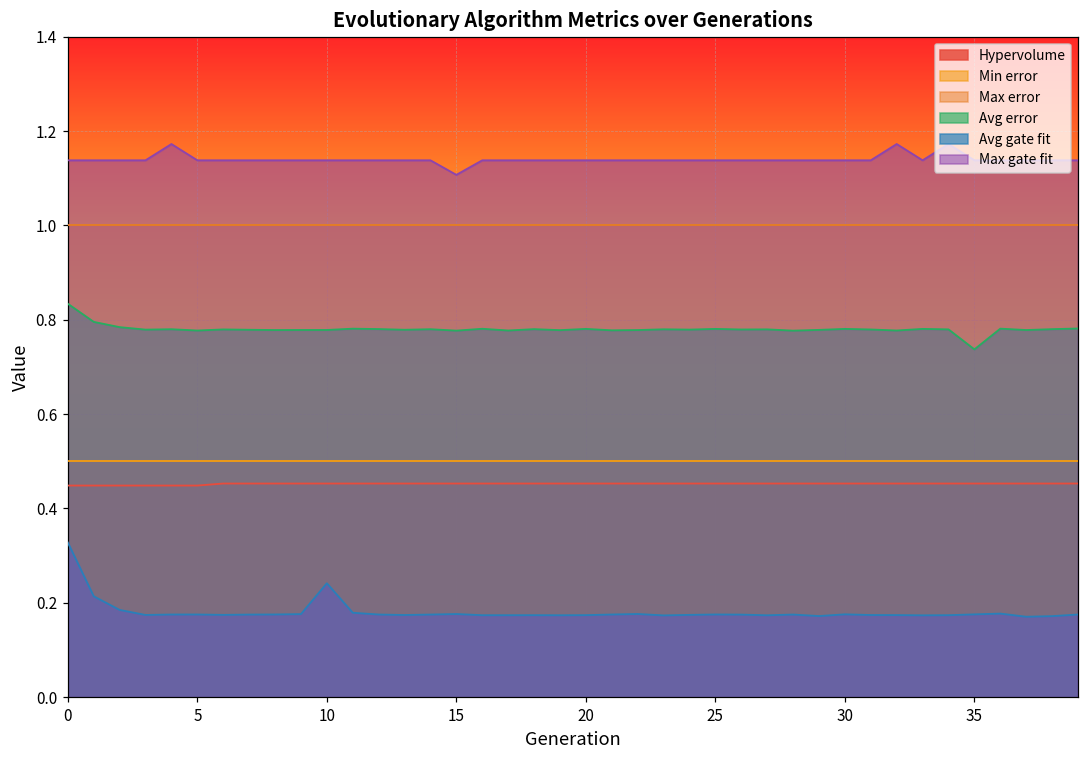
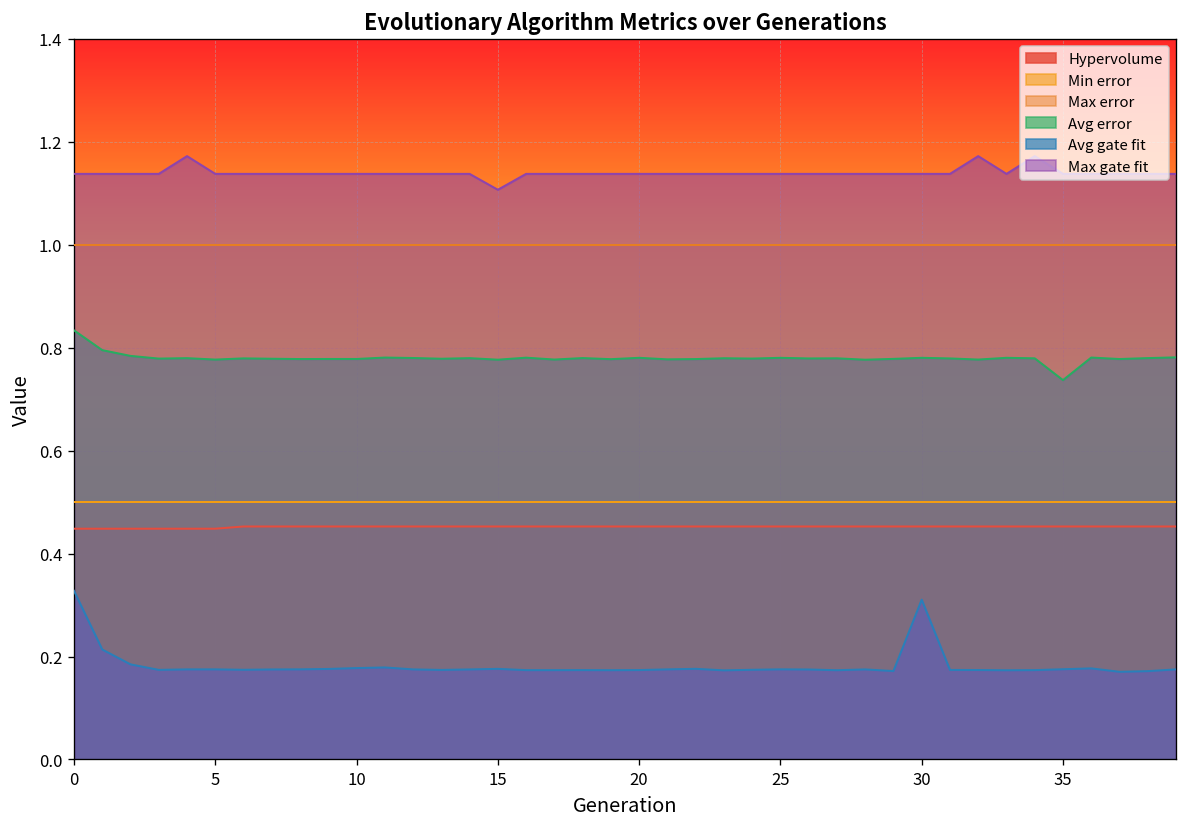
  {
    "Avg error": {
      "0": 0.83,
      "5": 0.78,
      "10": 0.78,
      "15": 0.78,
      "20": 0.78,
      "25": 0.78,
      "30": 0.78,
      "35": 0.74
    },
    "Avg gate fit": {
      "0": 0.33,
      "5": 0.18,
-     "10": 0.24,
+     "10": 0.18,
      "15": 0.18,
      "20": 0.17,
      "25": 0.18,
-     "30": 0.18,
+     "30": 0.31,
      "35": 0.18
    },
    "Max gate fit": {
      "0": 1.14,
      "5": 1.14,
      "10": 1.14,
      "15": 1.11,
      "20": 1.14,
      "25": 1.14,
      "30": 1.14
    }
  }
